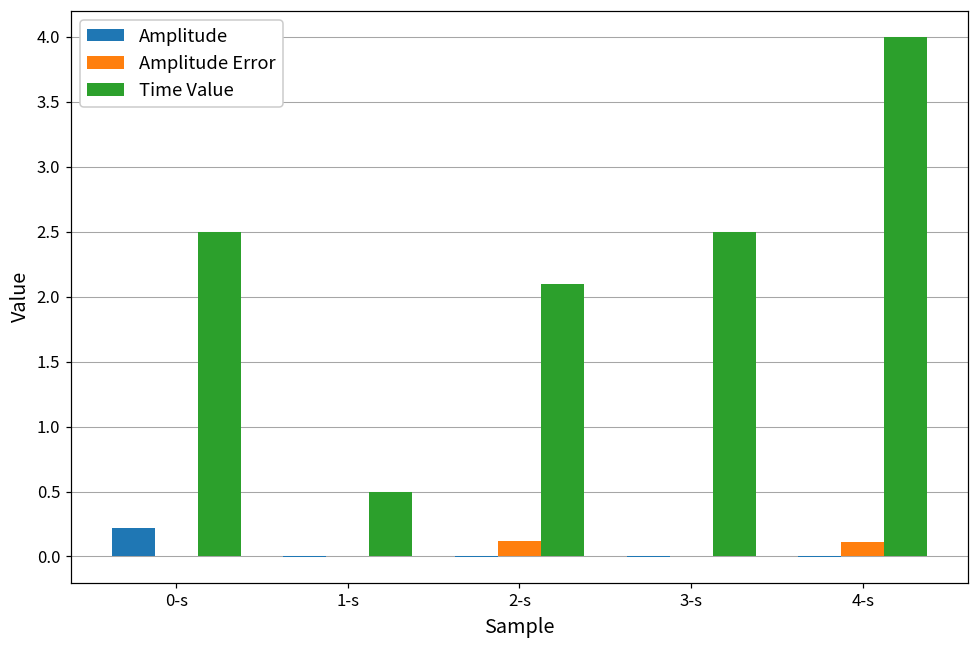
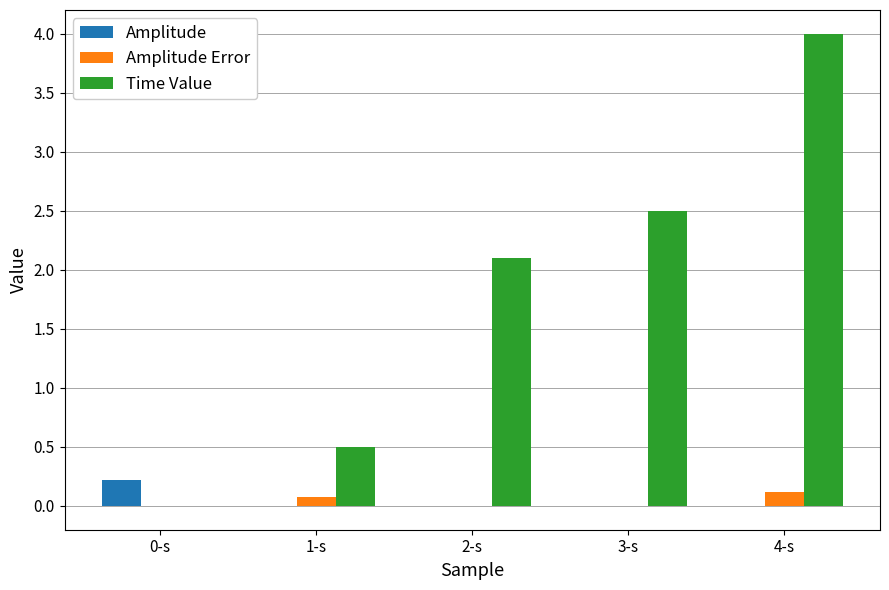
  {
    "Amplitude": {
      "0-s": 0.22
    },
    "Amplitude Error": {
-     "1-s": 0.00,
-     "2-s": 0.12,
+     "1-s": 0.07,
+     "2-s": 0.00,
      "4-s": 0.11
    },
    "Time Value": {
-     "0-s": 2.5,
+     "0-s": 0.0,
      "1-s": 0.5,
      "2-s": 2.1,
      "3-s": 2.5,
      "4-s": 4.0
    }
  }
